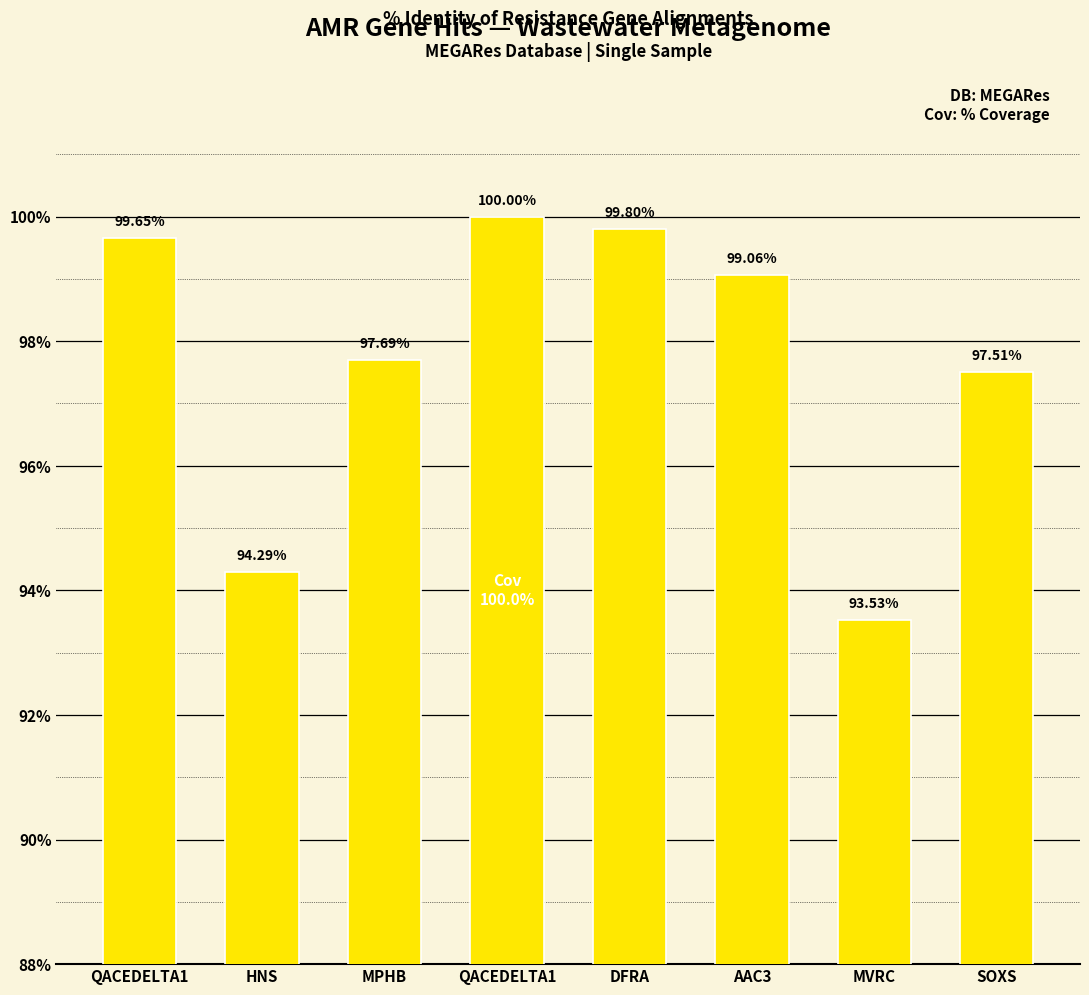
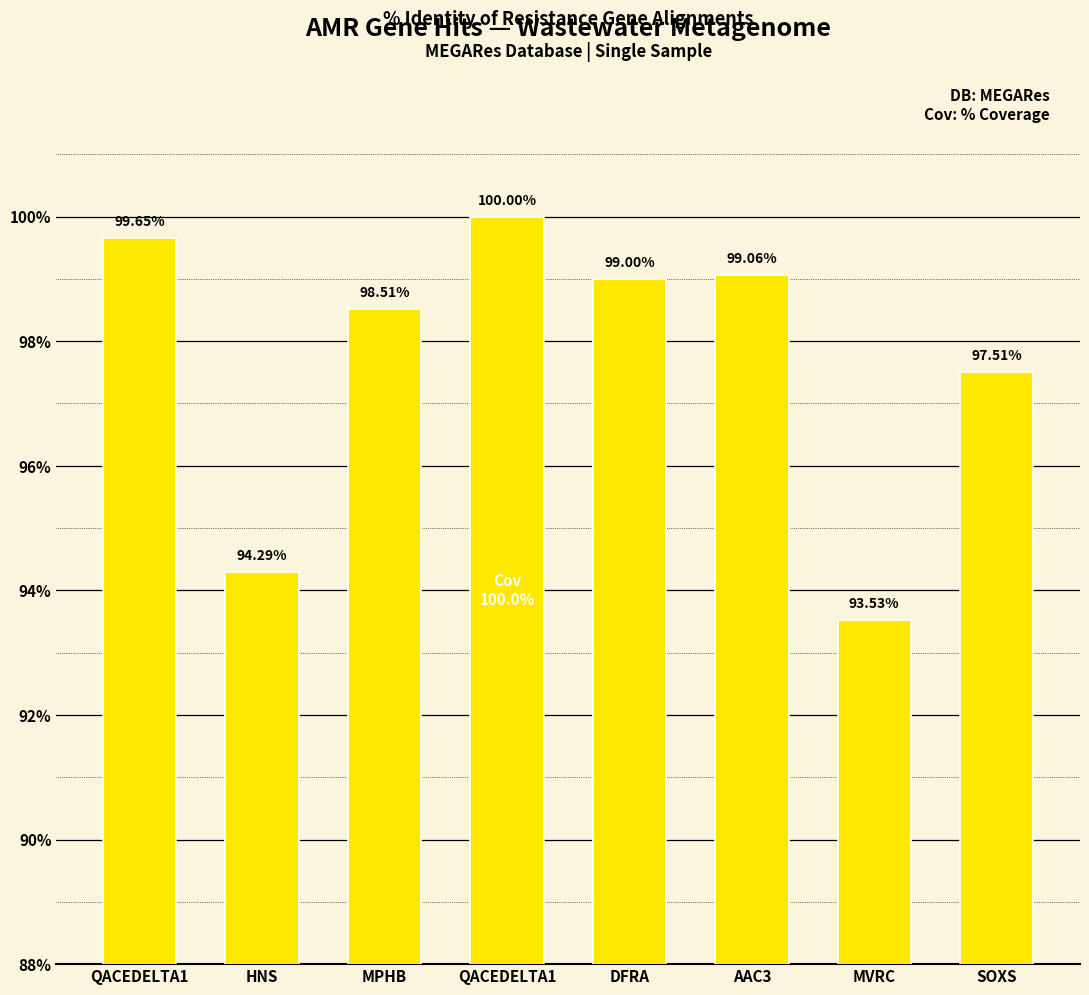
  {
    "HNS": "94.29%",
-   "MPHB": "97.69%",
-   "DFRA": "99.80%",
+   "MPHB": "98.51%",
+   "DFRA": "99.00%",
    "AAC3": "99.06%",
    "MVRC": "93.53%",
    "SOXS": "97.51%"
  }
